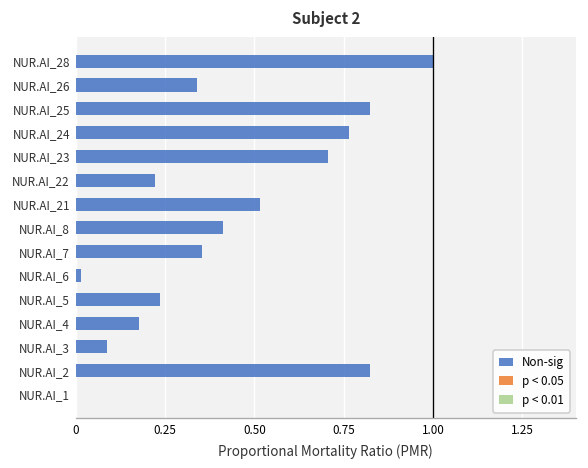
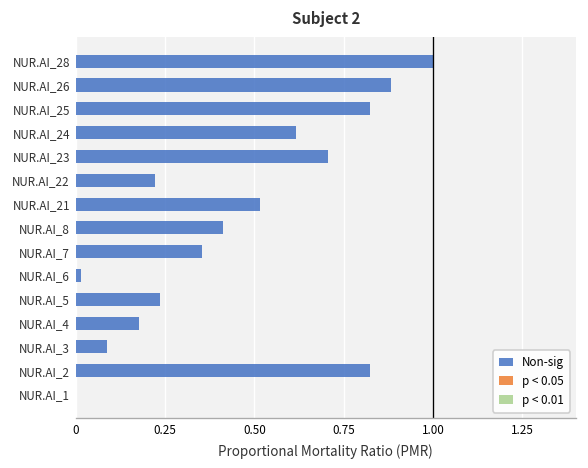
  {
    "Non-sig": {
      "NUR.AI_28": 1.00,
-     "NUR.AI_26": 0.34,
+     "NUR.AI_26": 0.88,
      "NUR.AI_25": 0.82,
-     "NUR.AI_24": 0.76,
+     "NUR.AI_24": 0.62,
      "NUR.AI_23": 0.71,
      "NUR.AI_22": 0.22,
      "NUR.AI_21": 0.51,
      "NUR.AI_8": 0.41,
      "NUR.AI_7": 0.35,
      "NUR.AI_6": 0.01,
      "NUR.AI_5": 0.24,
      "NUR.AI_4": 0.18,
      "NUR.AI_3": 0.09,
      "NUR.AI_2": 0.82,
      "NUR.AI_1": 0.00
    },
    "p < 0.01": {
      "NUR.AI_28": 0.00,
      "NUR.AI_26": 0.00,
      "NUR.AI_25": 0.00,
      "NUR.AI_24": 0.00,
      "NUR.AI_23": 0.00,
      "NUR.AI_22": 0.00,
      "NUR.AI_21": 0.00,
      "NUR.AI_8": 0.00,
      "NUR.AI_7": 0.00,
      "NUR.AI_6": 0.00,
      "NUR.AI_5": 0.00,
      "NUR.AI_4": 0.00,
      "NUR.AI_3": 0.00,
      "NUR.AI_2": 0.00,
      "NUR.AI_1": 0.00
    }
  }
